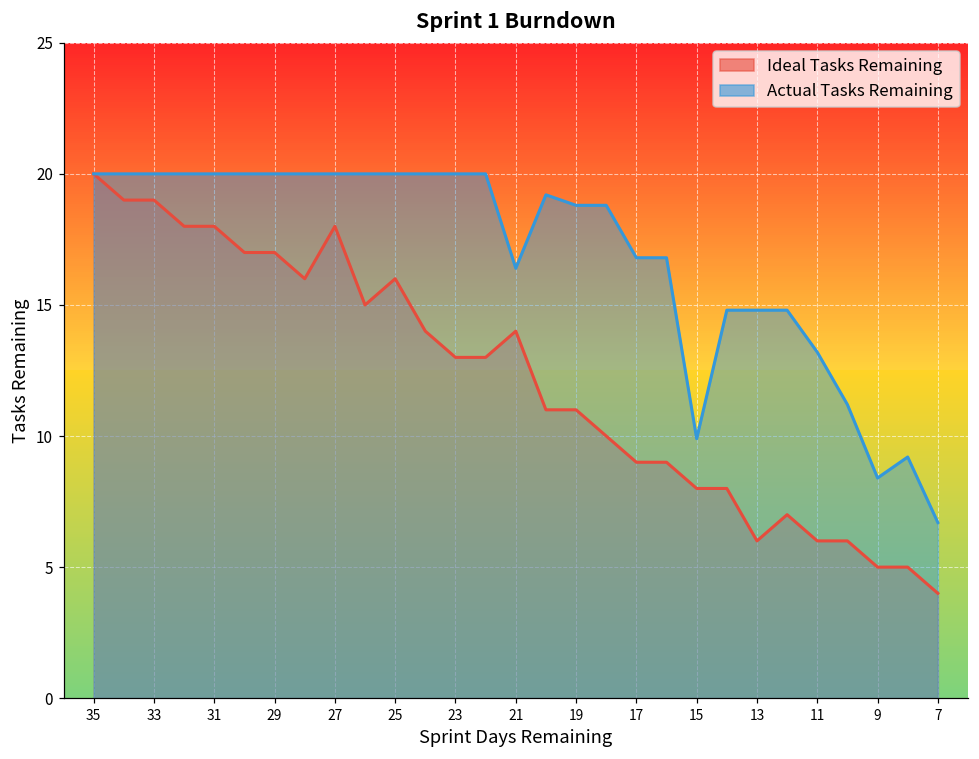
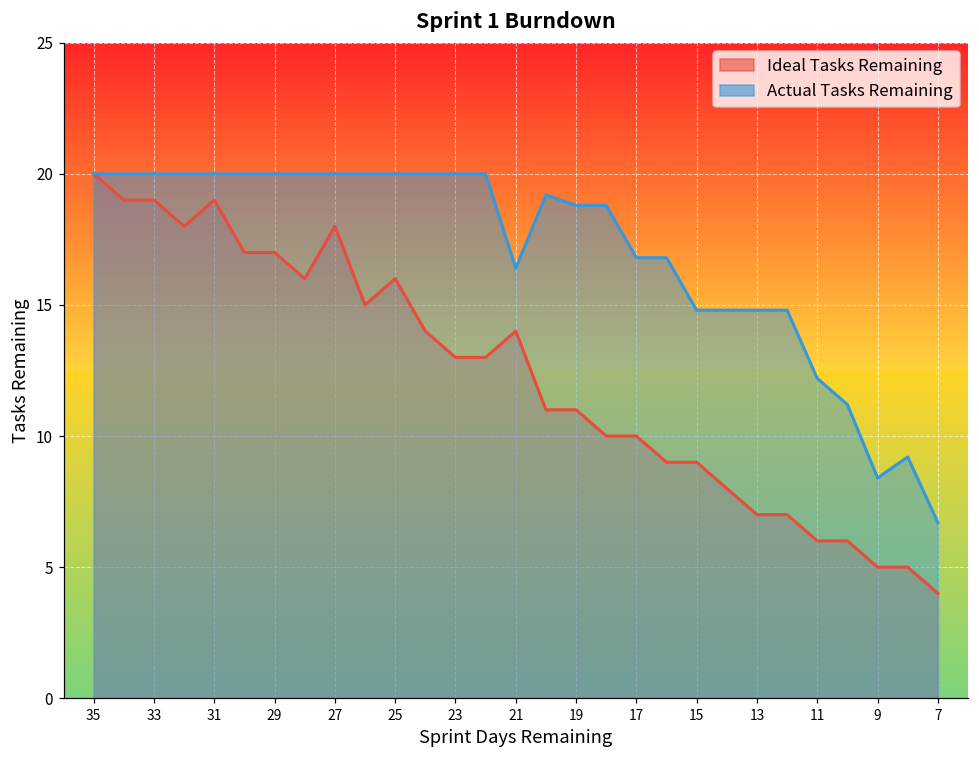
  {
    "Ideal Tasks Remaining": {
      "33": 19,
-     "31": 18,
+     "31": 19,
      "29": 17,
      "27": 18,
      "25": 16,
      "23": 13,
      "21": 14,
      "19": 11,
-     "17": 9,
-     "15": 8,
-     "13": 6,
+     "17": 10,
+     "15": 9,
+     "13": 7,
      "11": 6,
      "9": 5,
      "7": 4
    },
    "Actual Tasks Remaining": {
      "33": 20.0,
      "31": 20.0,
      "29": 20.0,
      "27": 20.0,
      "25": 20.0,
      "23": 20.0,
      "21": 16.4,
      "19": 18.8,
      "17": 16.8,
-     "15": 9.9,
+     "15": 14.8,
      "13": 14.8,
-     "11": 13.2,
+     "11": 12.2,
      "9": 8.4,
      "7": 6.7
    }
  }
